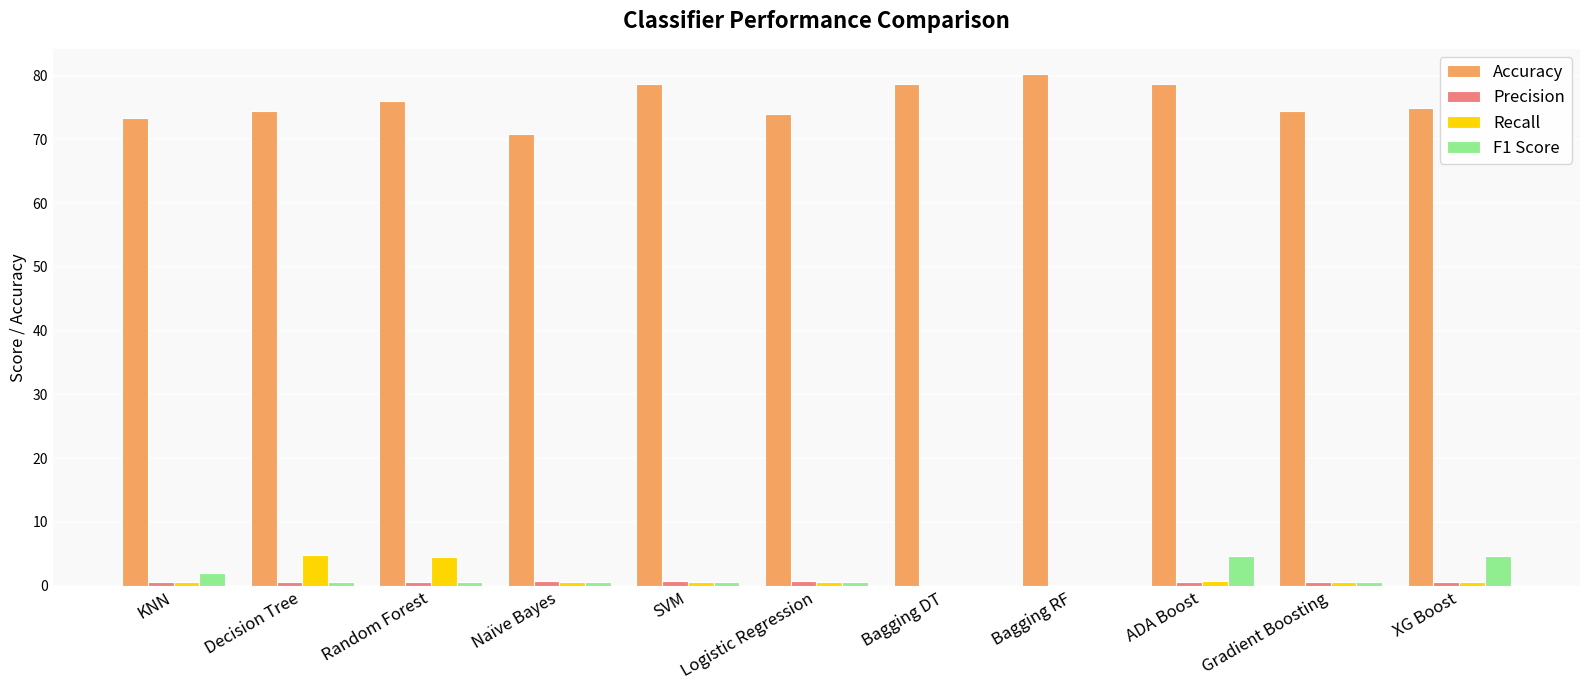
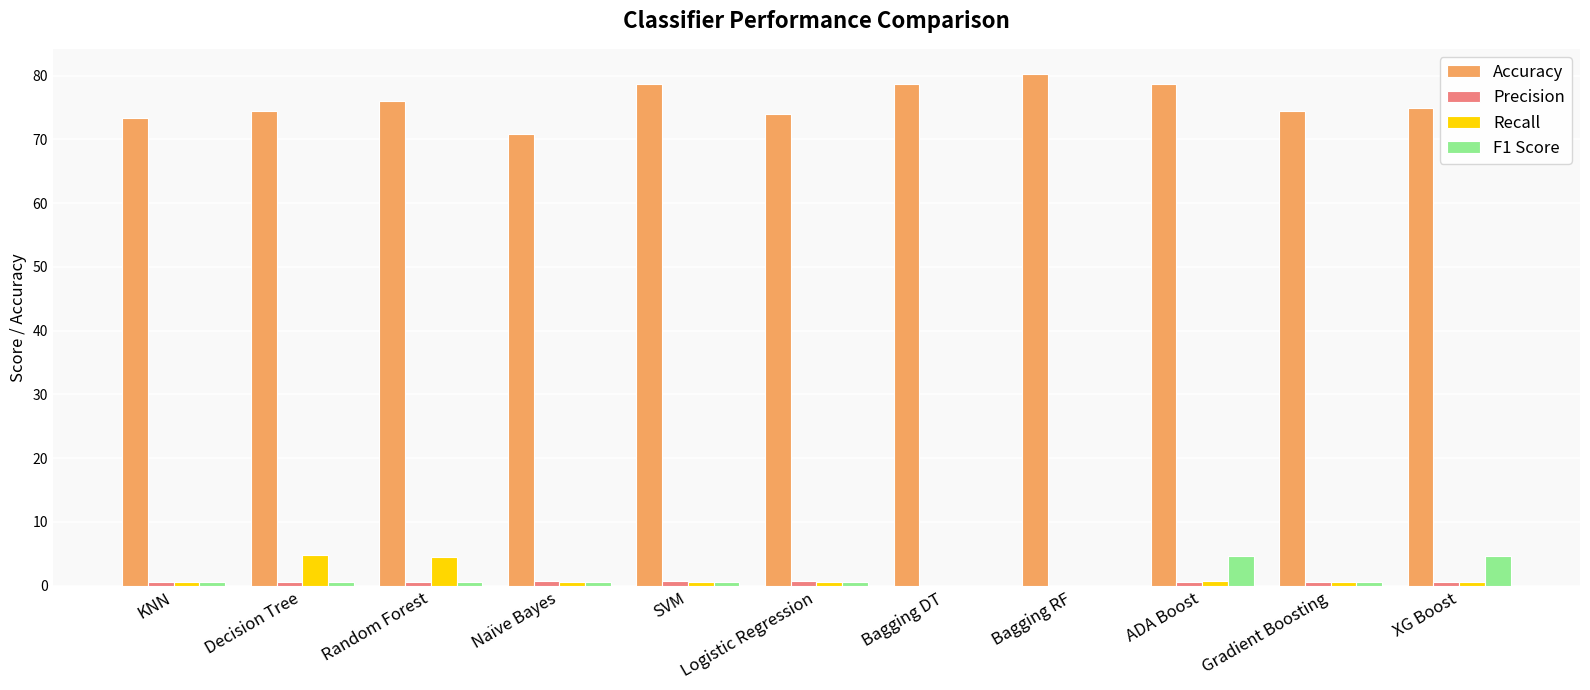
  {
    "Recall": {
      "KNN": 1,
      "Decision Tree": 5,
      "Random Forest": 5,
      "Naïve Bayes": 1,
      "SVM": 1,
      "Logistic Regression": 1,
      "Bagging DT": 0,
      "Bagging RF": 0,
      "ADA Boost": 1,
      "Gradient Boosting": 1,
      "XG Boost": 1
    },
    "F1 Score": {
-     "KNN": 2,
+     "KNN": 1,
      "Decision Tree": 1,
      "Random Forest": 1,
      "Naïve Bayes": 1,
      "SVM": 1,
      "Logistic Regression": 1,
      "Bagging DT": 0,
      "Bagging RF": 0,
      "ADA Boost": 5,
      "Gradient Boosting": 1,
      "XG Boost": 5
    }
  }
